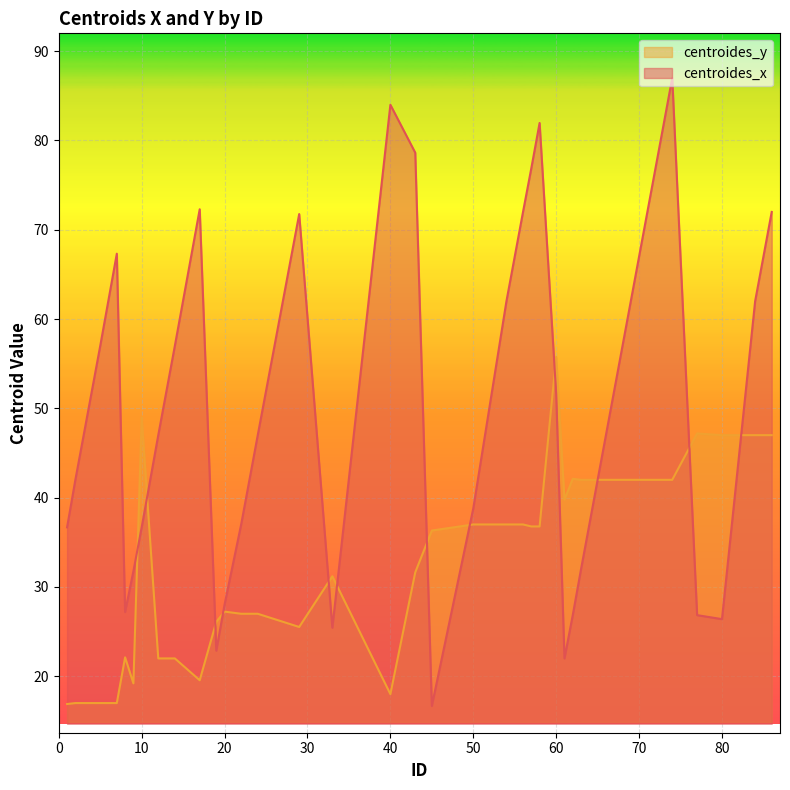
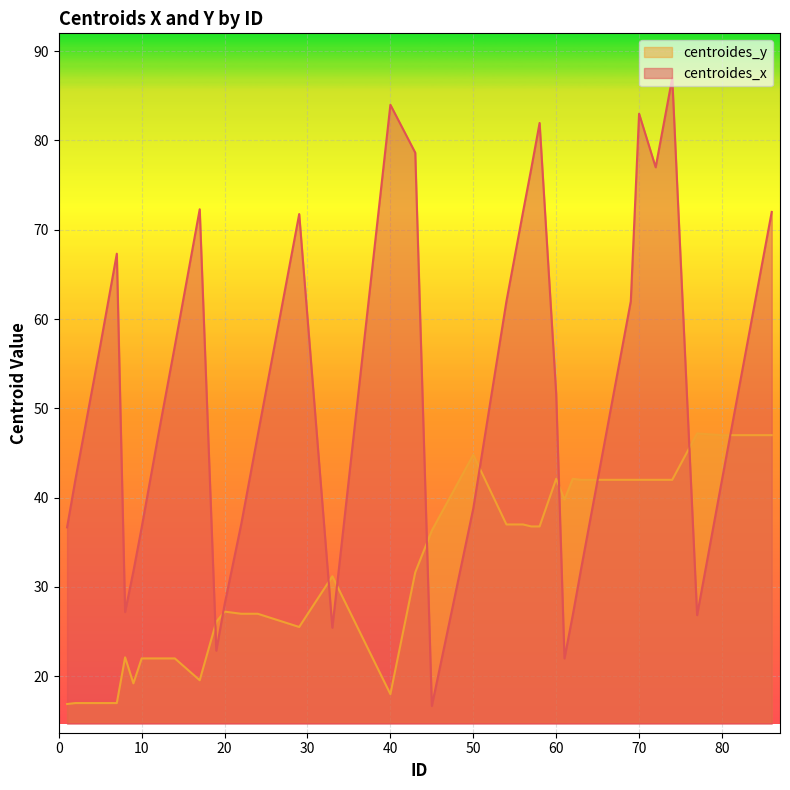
  {
    "centroides_y": {
-     "10": 49,
+     "10": 22,
      "20": 27,
      "40": 18,
-     "50": 37,
-     "60": 56,
+     "50": 45,
+     "60": 42,
      "70": 42,
      "80": 47
    },
    "centroides_x": {
      "10": 37,
      "20": 28,
      "40": 84,
      "50": 39,
      "60": 52,
-     "70": 67,
-     "80": 26
+     "70": 83,
+     "80": 42
    }
  }
